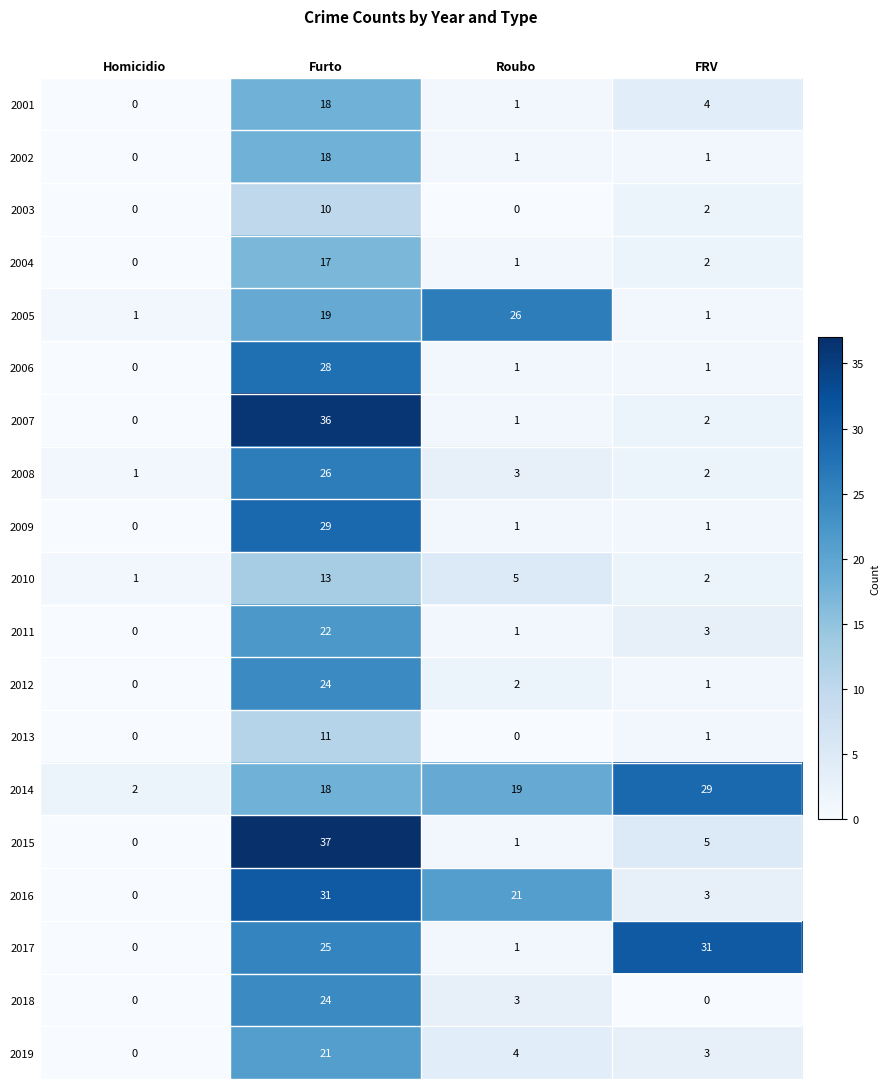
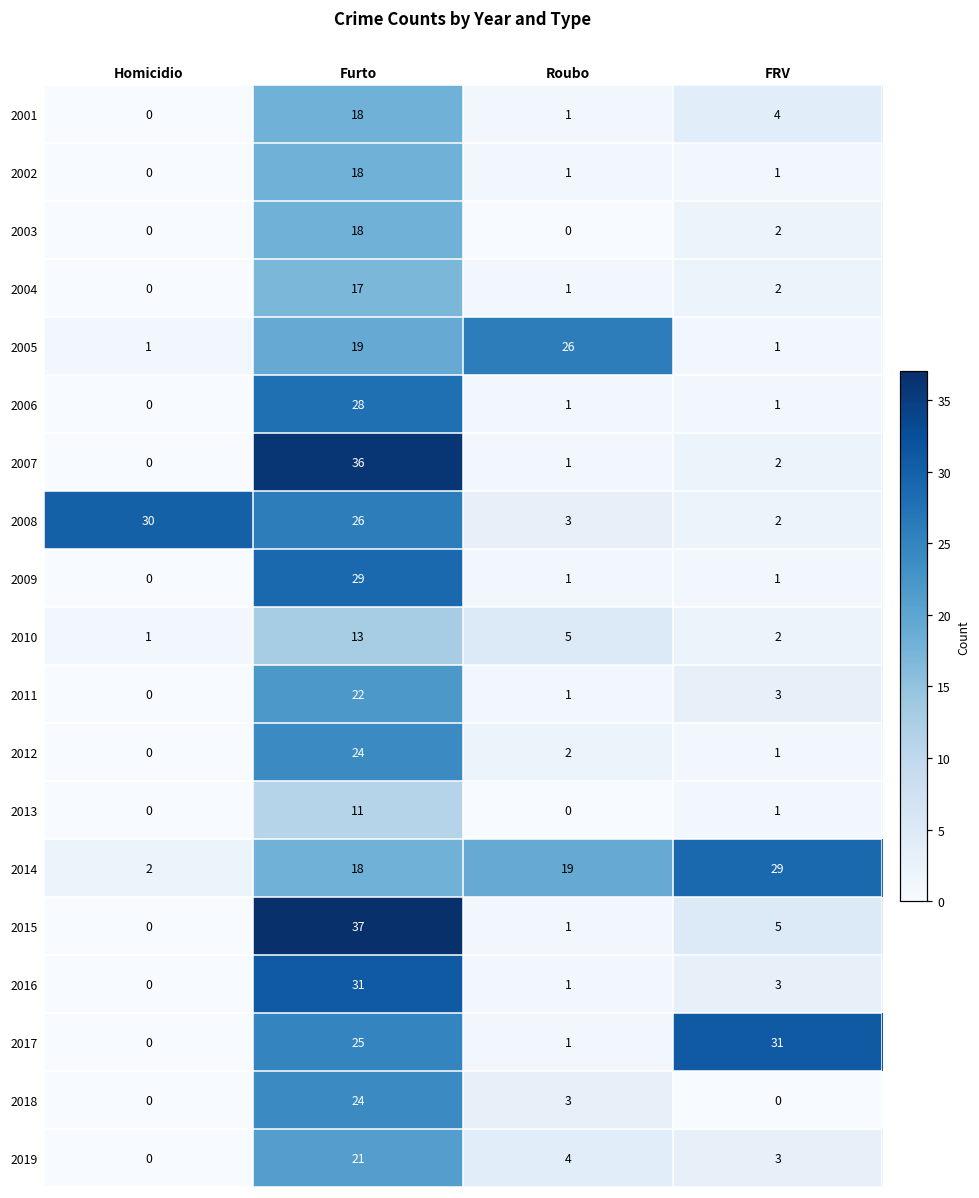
  {
    "2001": {
      "Homicidio": 0,
      "Furto": 18,
      "Roubo": 1,
      "FRV": 4
    },
    "2002": {
      "Homicidio": 0,
      "Furto": 18,
      "Roubo": 1,
      "FRV": 1
    },
    "2003": {
      "Homicidio": 0,
-     "Furto": 10,
+     "Furto": 18,
      "Roubo": 0,
      "FRV": 2
    },
    "2004": {
      "Homicidio": 0,
      "Furto": 17,
      "Roubo": 1,
      "FRV": 2
    },
    "2005": {
      "Homicidio": 1,
      "Furto": 19,
      "Roubo": 26,
      "FRV": 1
    },
    "2006": {
      "Homicidio": 0,
      "Furto": 28,
      "Roubo": 1,
      "FRV": 1
    },
    "2007": {
      "Homicidio": 0,
      "Furto": 36,
      "Roubo": 1,
      "FRV": 2
    },
    "2008": {
-     "Homicidio": 1,
+     "Homicidio": 30,
      "Furto": 26,
      "Roubo": 3,
      "FRV": 2
    },
    "2009": {
      "Homicidio": 0,
      "Furto": 29,
      "Roubo": 1,
      "FRV": 1
    },
    "2010": {
      "Homicidio": 1,
      "Furto": 13,
      "Roubo": 5,
      "FRV": 2
    },
    "2011": {
      "Homicidio": 0,
      "Furto": 22,
      "Roubo": 1,
      "FRV": 3
    },
    "2012": {
      "Homicidio": 0,
      "Furto": 24,
      "Roubo": 2,
      "FRV": 1
    },
    "2013": {
      "Homicidio": 0,
      "Furto": 11,
      "Roubo": 0,
      "FRV": 1
    },
    "2014": {
      "Homicidio": 2,
      "Furto": 18,
      "Roubo": 19,
      "FRV": 29
    },
    "2015": {
      "Homicidio": 0,
      "Furto": 37,
      "Roubo": 1,
      "FRV": 5
    },
    "2016": {
      "Homicidio": 0,
      "Furto": 31,
-     "Roubo": 21,
+     "Roubo": 1,
      "FRV": 3
    },
    "2017": {
      "Homicidio": 0,
      "Furto": 25,
      "Roubo": 1,
      "FRV": 31
    },
    "2018": {
      "Homicidio": 0,
      "Furto": 24,
      "Roubo": 3,
      "FRV": 0
    },
    "2019": {
      "Homicidio": 0,
      "Furto": 21,
      "Roubo": 4,
      "FRV": 3
    }
  }
